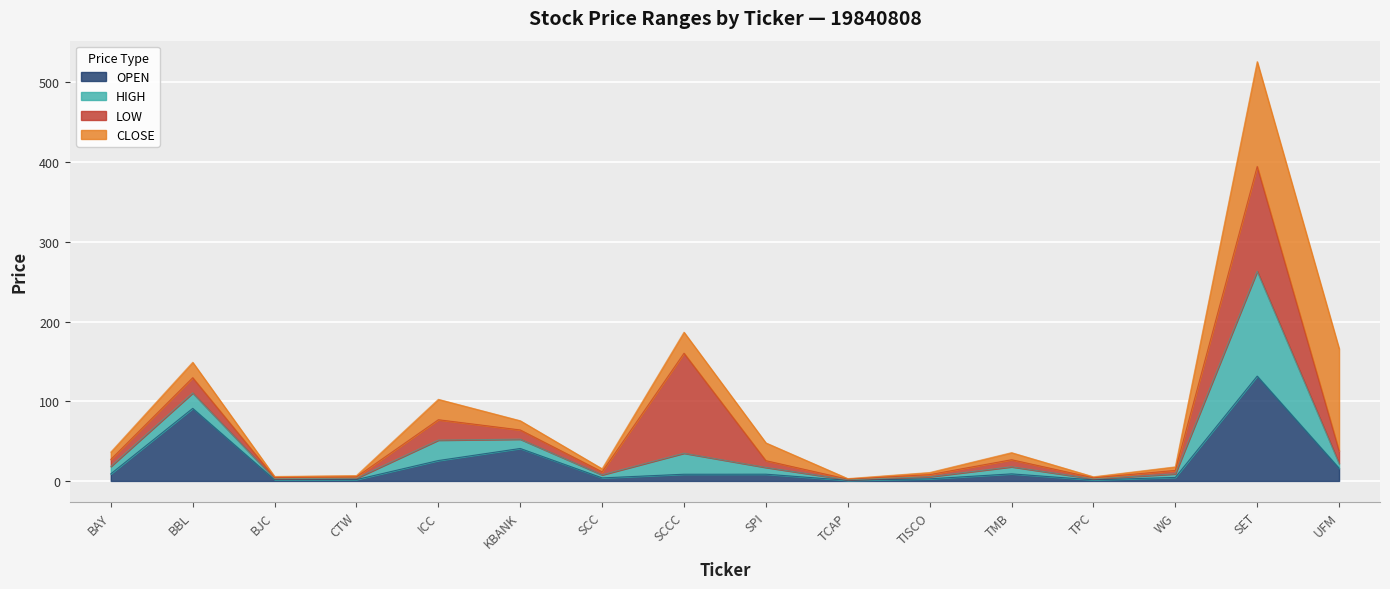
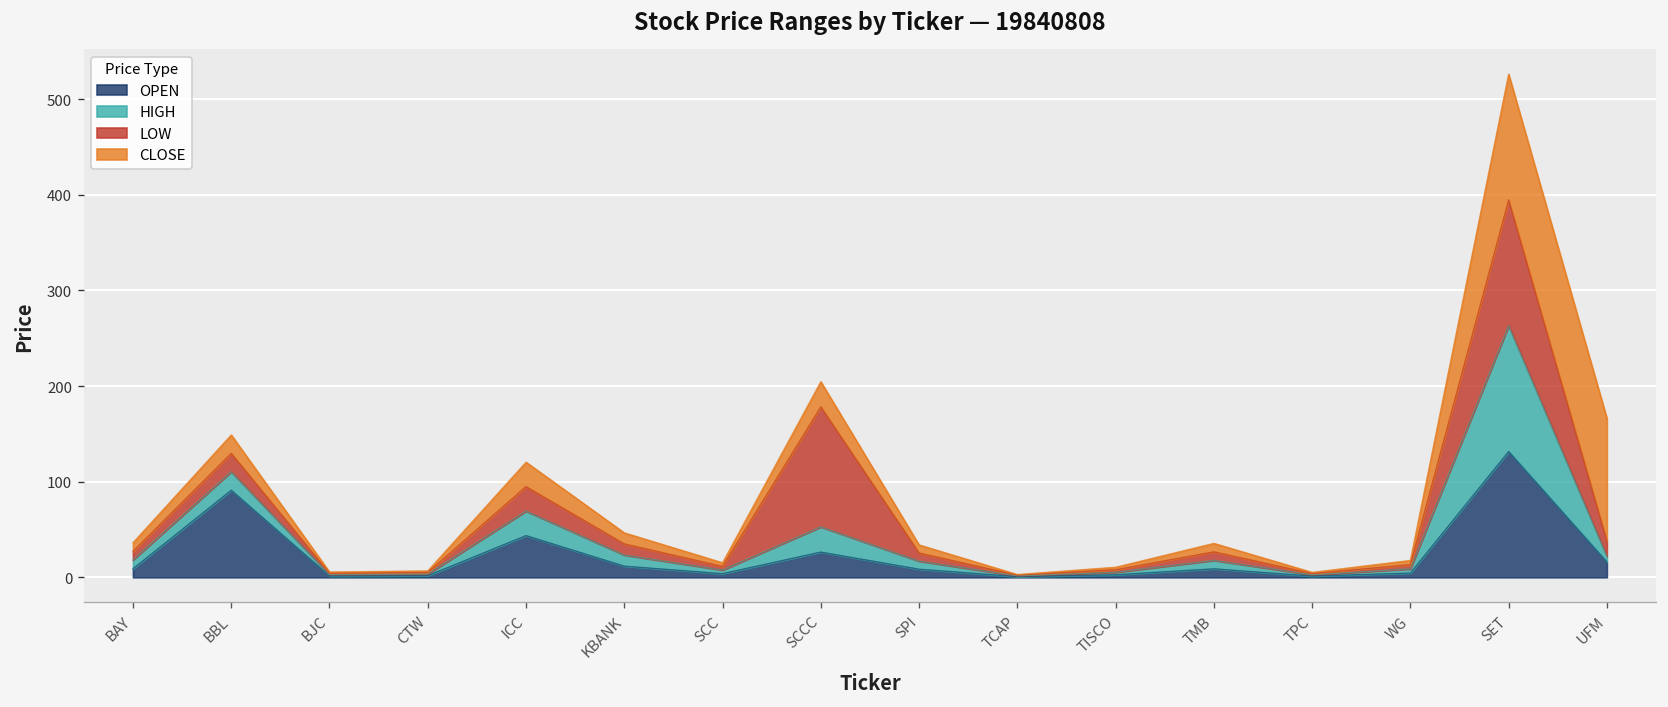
  {
    "OPEN": {
      "BAY": 10,
      "BBL": 90,
-     "ICC": 30,
-     "KBANK": 40,
+     "ICC": 40,
+     "KBANK": 10,
      "SCC": 0,
-     "SCCC": 10,
+     "SCCC": 30,
      "SPI": 10,
      "TMB": 10,
      "WG": 0,
      "SET": 130,
      "UFM": 20
    },
    "HIGH": {
      "BAY": 10,
      "BBL": 20,
      "ICC": 30,
      "KBANK": 10,
      "SCC": 0,
      "SCCC": 30,
      "SPI": 10,
      "TMB": 10,
      "WG": 0,
      "SET": 130,
      "UFM": 10
    },
    "LOW": {
      "BAY": 10,
      "BBL": 20,
      "ICC": 30,
      "KBANK": 10,
      "SCC": 0,
      "SCCC": 130,
      "SPI": 10,
      "TMB": 10,
      "WG": 0,
      "SET": 130,
      "UFM": 20
    },
    "CLOSE": {
      "BAY": 10,
      "BBL": 20,
      "ICC": 30,
      "KBANK": 10,
      "SCC": 0,
      "SCCC": 30,
-     "SPI": 20,
+     "SPI": 10,
      "TMB": 10,
      "WG": 0,
      "SET": 130,
      "UFM": 130
    }
  }
